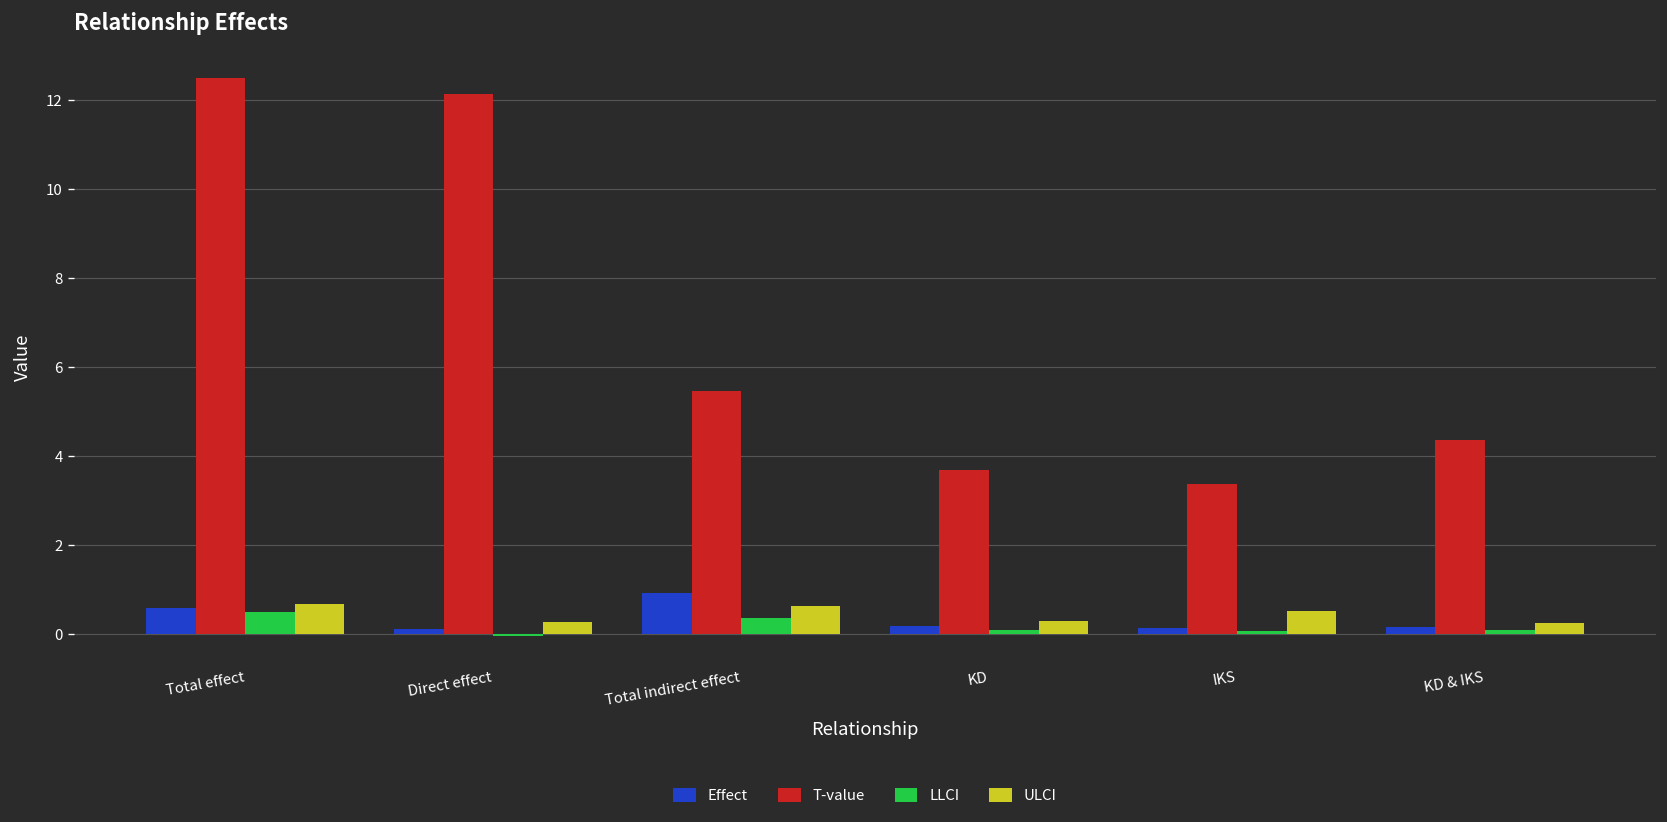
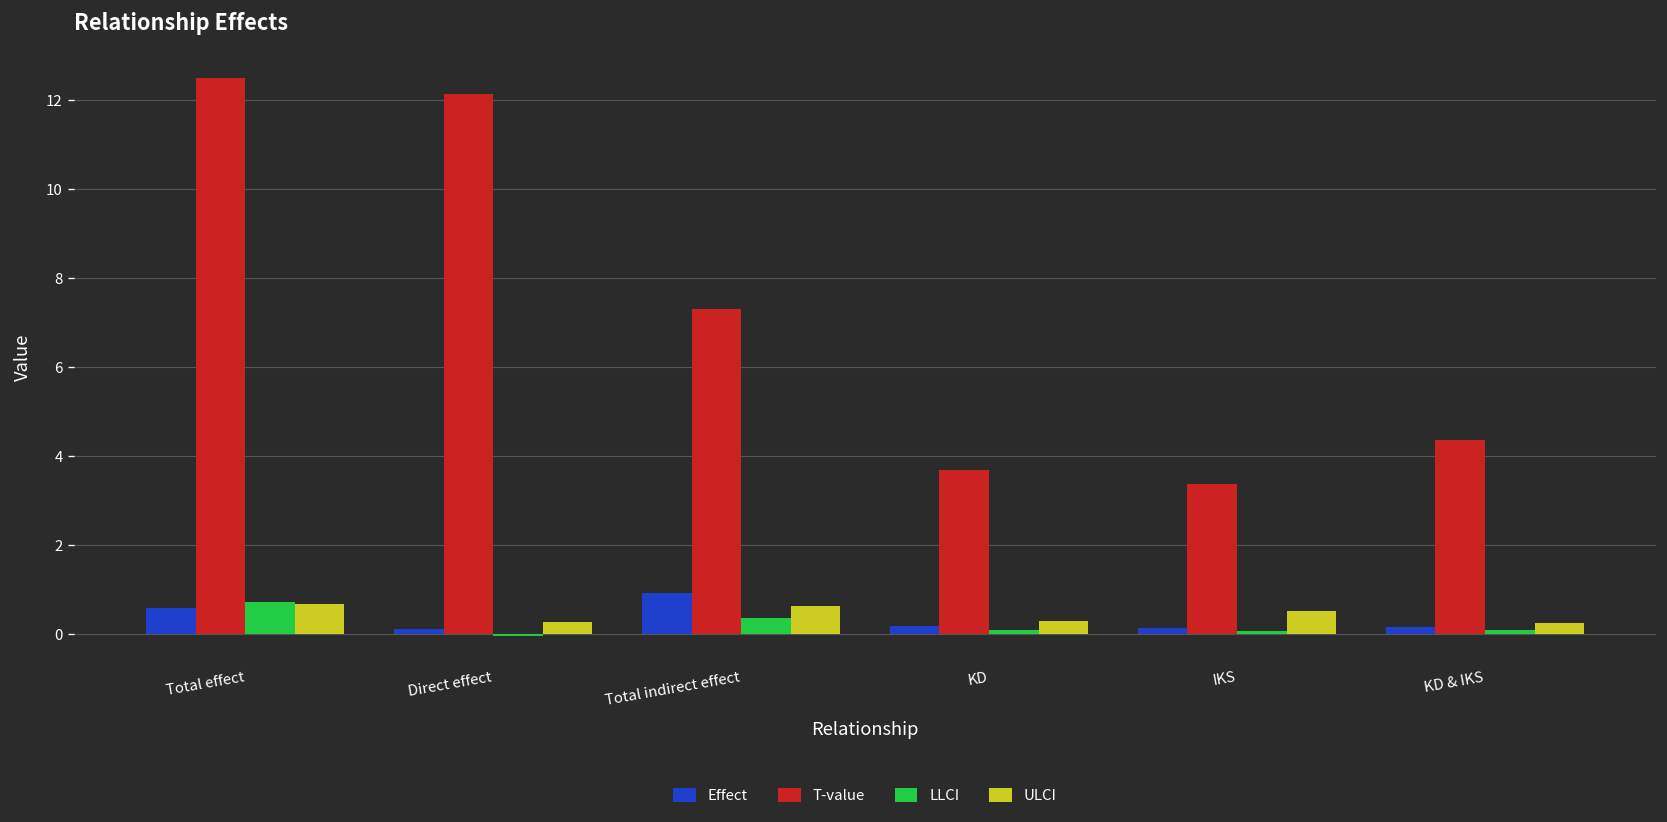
  {
    "Effect": {
      "Total effect": 0.6,
      "Direct effect": 0.1,
      "Total indirect effect": 0.9,
      "KD": 0.2,
      "IKS": 0.1,
      "KD & IKS": 0.2
    },
    "T-value": {
      "Total effect": 12.5,
      "Direct effect": 12.1,
-     "Total indirect effect": 5.5,
+     "Total indirect effect": 7.3,
      "KD": 3.7,
      "IKS": 3.4,
      "KD & IKS": 4.4
    },
    "LLCI": {
-     "Total effect": 0.5,
+     "Total effect": 0.7,
      "Total indirect effect": 0.4,
      "KD": 0.1,
      "KD & IKS": 0.1
    },
    "ULCI": {
      "Total effect": 0.7,
      "Direct effect": 0.3,
      "Total indirect effect": 0.6,
      "KD": 0.3,
      "IKS": 0.5,
      "KD & IKS": 0.2
    }
  }
